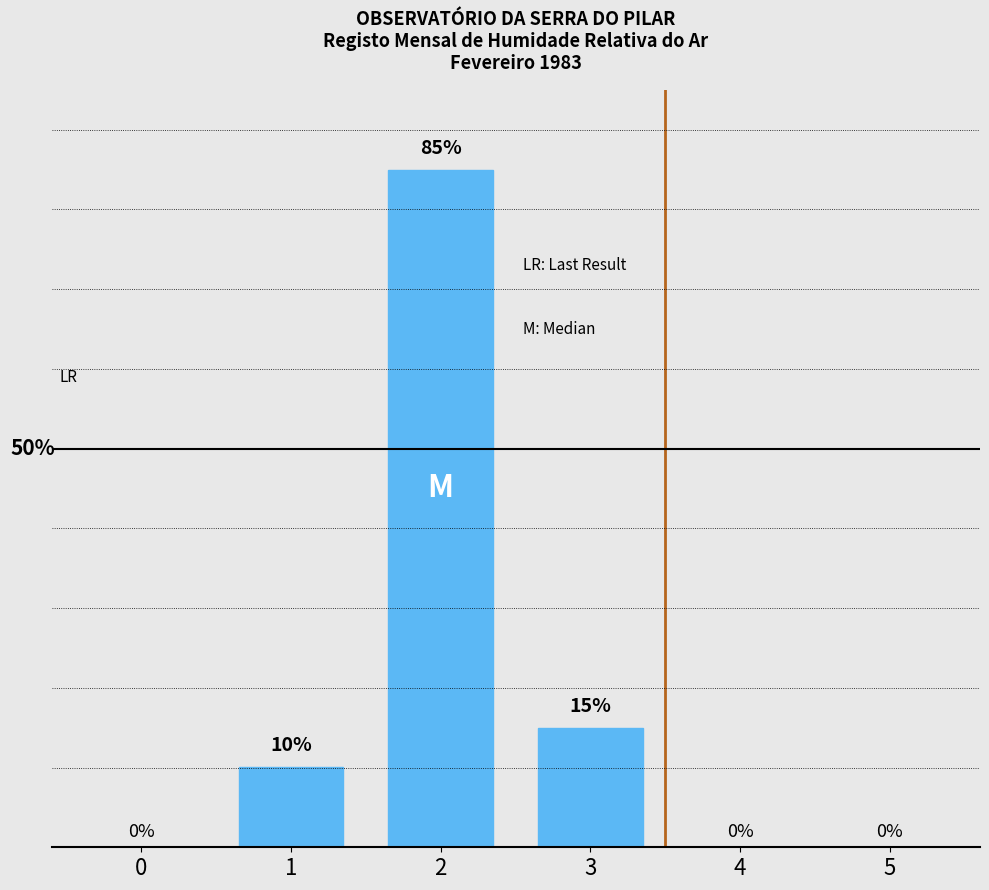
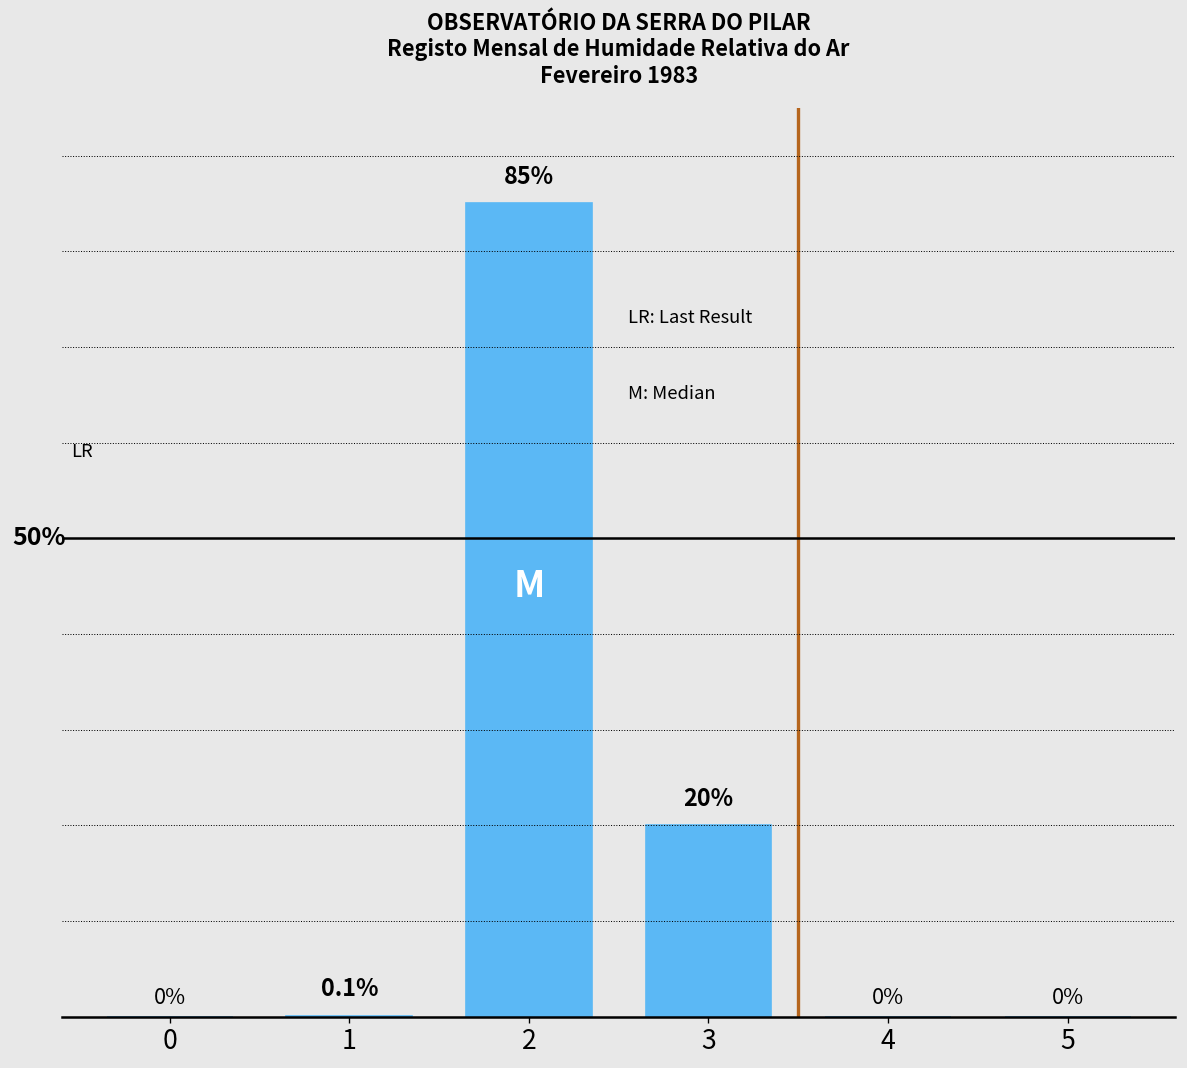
  {
    "0": "0%",
-   "1": "10%",
+   "1": "0.1%",
    "2": "85%",
-   "3": "15%",
+   "3": "20%",
    "4": "0%",
    "5": "0%"
  }
